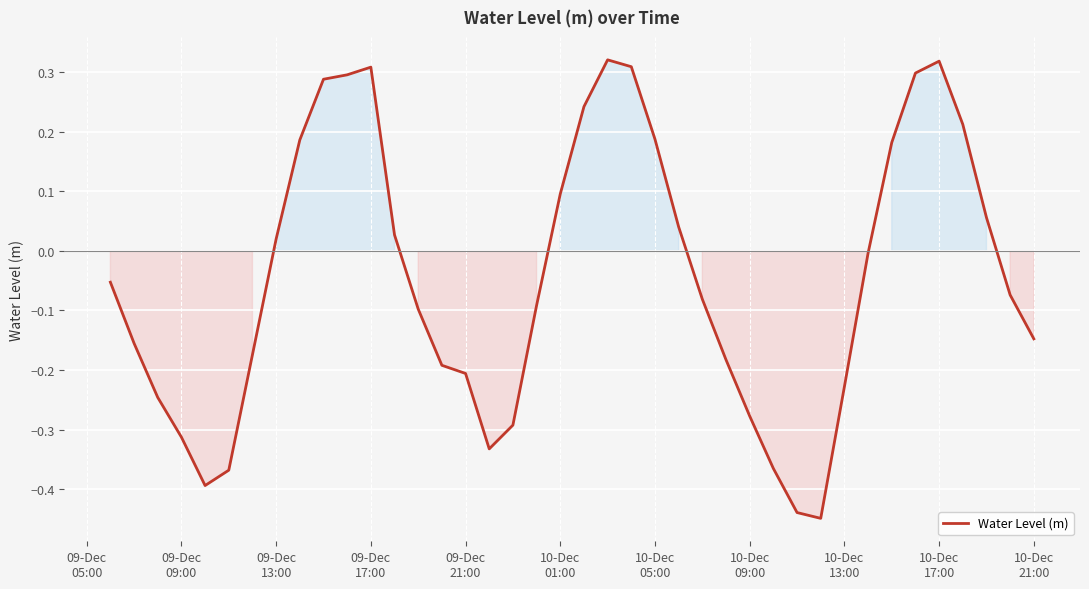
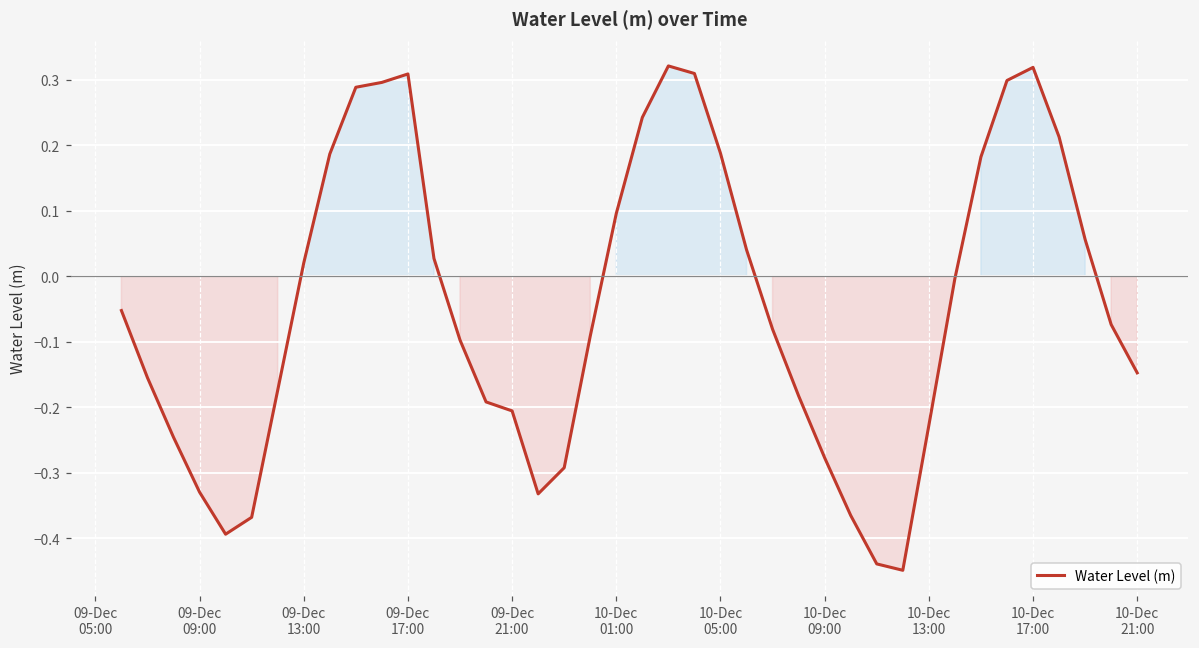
  {
-   "09-Dec 09:00": -0.31,
+   "09-Dec 09:00": -0.33,
    "09-Dec 13:00": 0.02,
    "09-Dec 17:00": 0.31,
    "09-Dec 21:00": -0.21,
    "10-Dec 01:00": 0.10,
    "10-Dec 05:00": 0.19,
    "10-Dec 09:00": -0.28,
    "10-Dec 13:00": -0.23,
    "10-Dec 17:00": 0.32,
    "10-Dec 21:00": -0.15
  }
